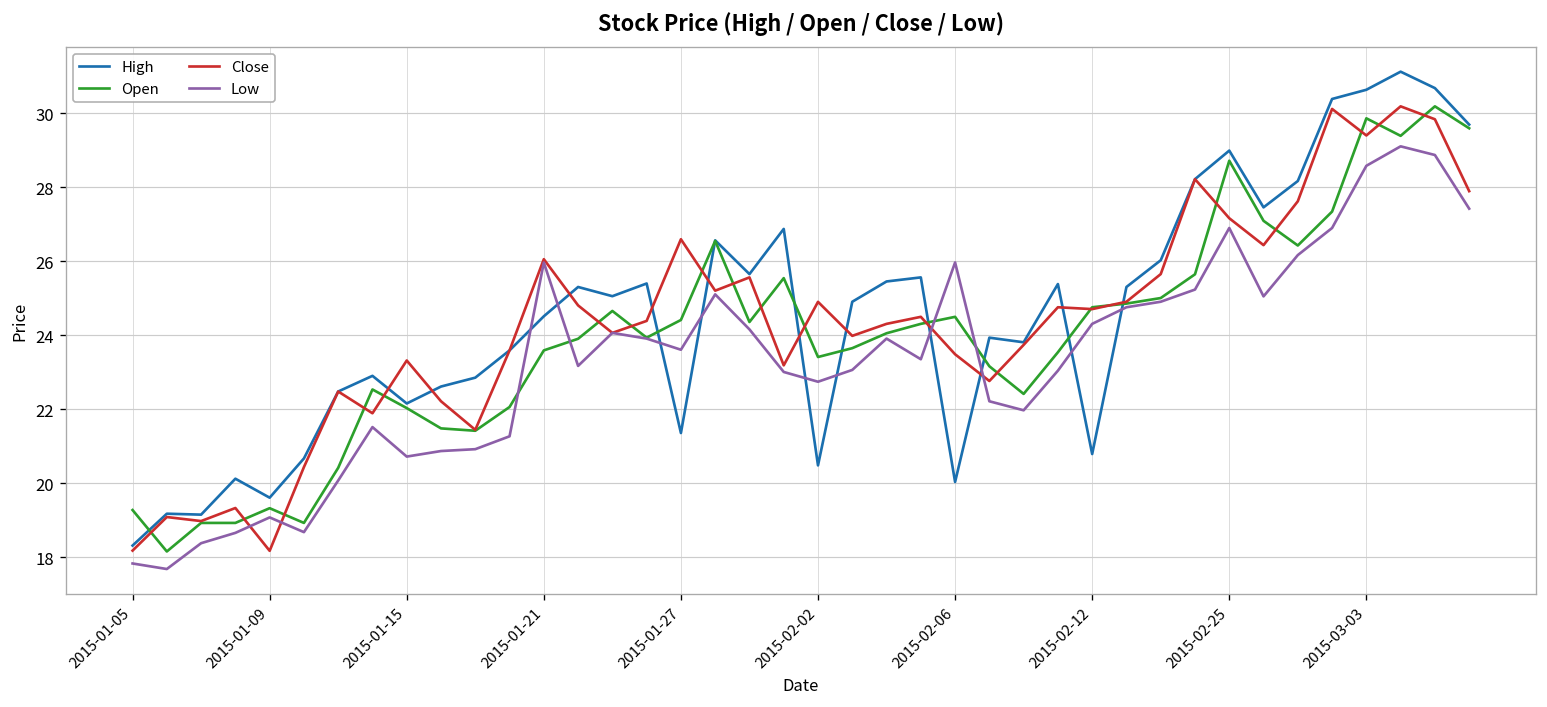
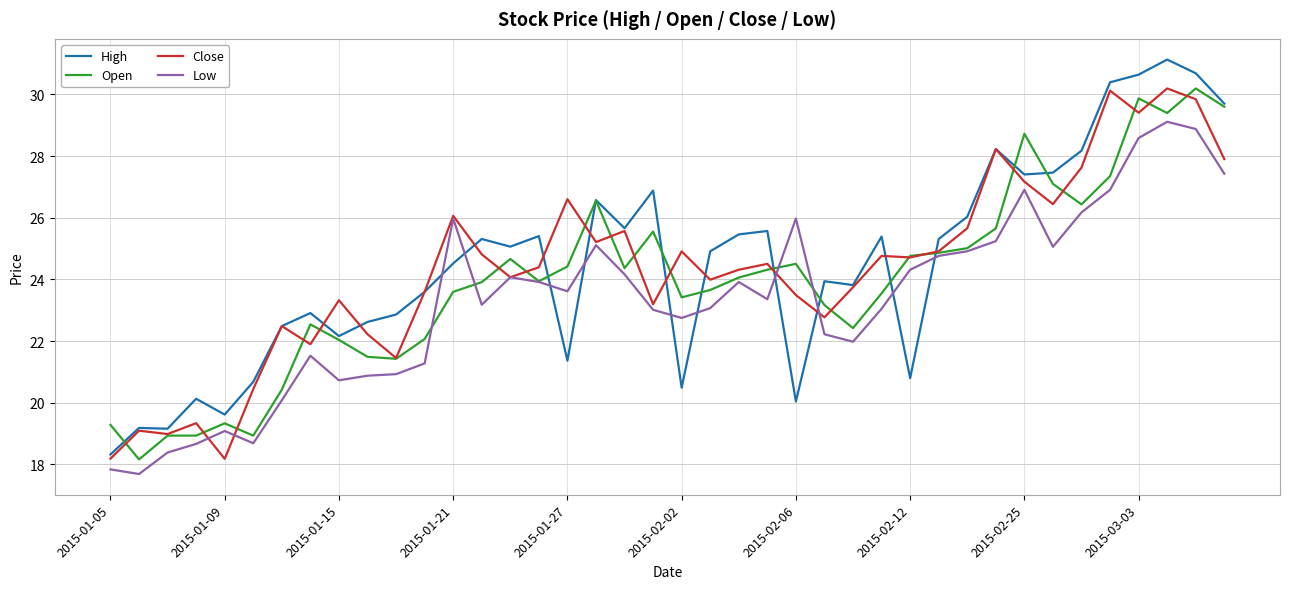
  {
    "High": {
      "2015-01-05": 18.3,
      "2015-01-09": 19.6,
      "2015-01-15": 22.2,
      "2015-01-21": 24.5,
      "2015-01-27": 21.4,
      "2015-02-02": 20.5,
      "2015-02-06": 20.0,
      "2015-02-12": 20.8,
-     "2015-02-25": 29.0,
+     "2015-02-25": 27.4,
      "2015-03-03": 30.6
    },
    "Open": {
      "2015-01-05": 19.3,
      "2015-01-09": 19.3,
      "2015-01-15": 22.0,
      "2015-01-21": 23.6,
      "2015-01-27": 24.4,
      "2015-02-02": 23.4,
      "2015-02-06": 24.5,
      "2015-02-25": 28.7,
      "2015-03-03": 29.9
    },
    "Close": {
      "2015-01-05": 18.2,
      "2015-01-09": 18.2,
      "2015-01-15": 23.3,
      "2015-01-21": 26.1,
      "2015-01-27": 26.6,
      "2015-02-02": 24.9,
      "2015-02-06": 23.5,
      "2015-02-25": 27.2,
      "2015-03-03": 29.4
    },
    "Low": {
      "2015-01-05": 17.8,
      "2015-01-09": 19.1,
      "2015-01-15": 20.7,
      "2015-01-21": 26.0,
      "2015-01-27": 23.6,
      "2015-02-02": 22.7,
      "2015-02-06": 26.0,
      "2015-02-12": 24.3,
      "2015-02-25": 26.9,
      "2015-03-03": 28.6
    }
  }
